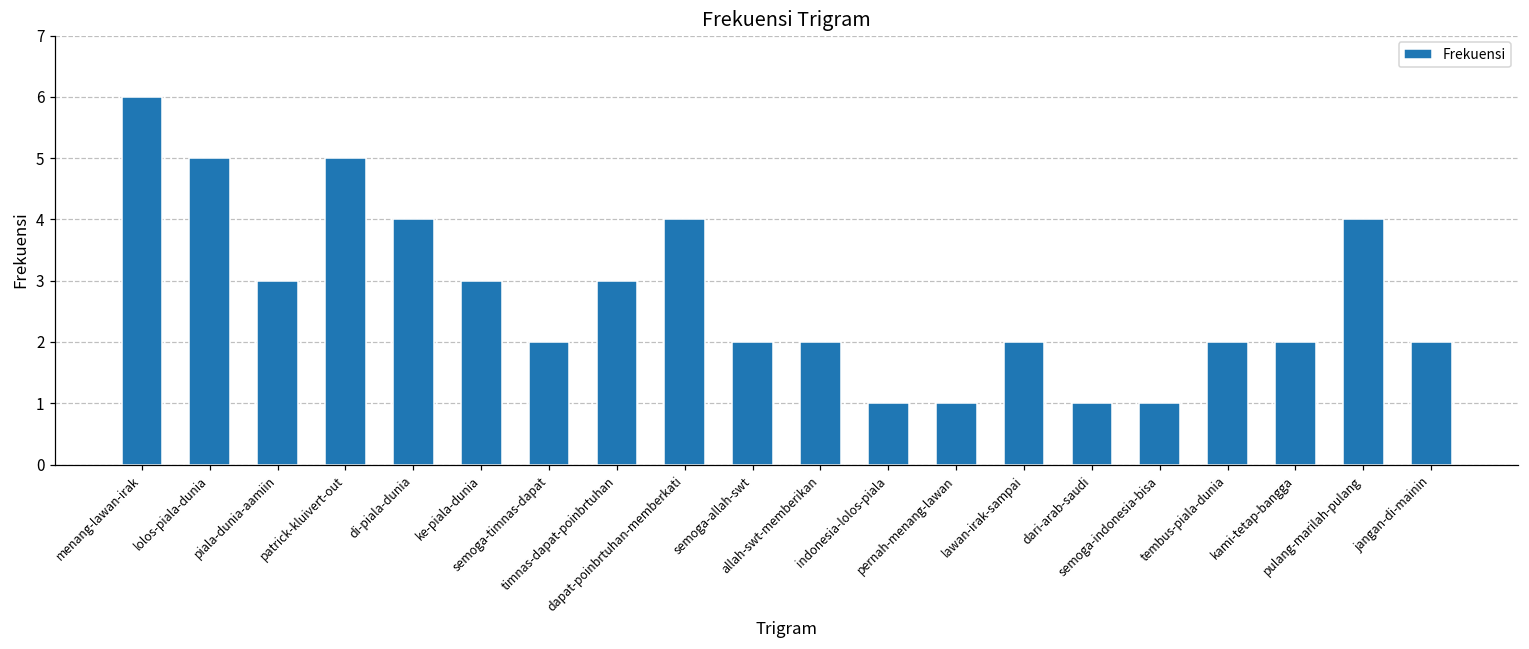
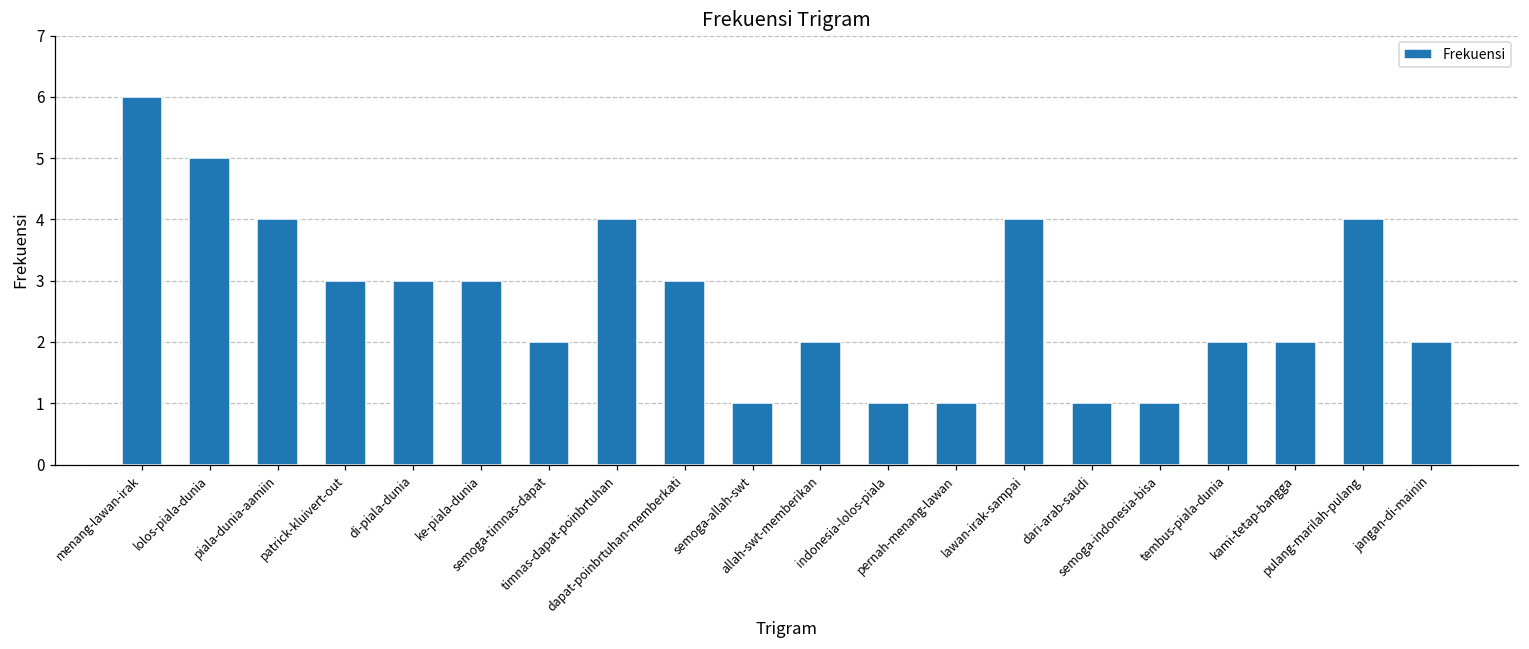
  {
    "menang-lawan-irak": 6,
    "lolos-piala-dunia": 5,
-   "piala-dunia-aamiin": 3,
-   "patrick-kluivert-out": 5,
-   "di-piala-dunia": 4,
+   "piala-dunia-aamiin": 4,
+   "patrick-kluivert-out": 3,
+   "di-piala-dunia": 3,
    "ke-piala-dunia": 3,
    "semoga-timnas-dapat": 2,
-   "timnas-dapat-poinbrtuhan": 3,
-   "dapat-poinbrtuhan-memberkati": 4,
-   "semoga-allah-swt": 2,
+   "timnas-dapat-poinbrtuhan": 4,
+   "dapat-poinbrtuhan-memberkati": 3,
+   "semoga-allah-swt": 1,
    "allah-swt-memberikan": 2,
    "indonesia-lolos-piala": 1,
    "pernah-menang-lawan": 1,
-   "lawan-irak-sampai": 2,
+   "lawan-irak-sampai": 4,
    "dari-arab-saudi": 1,
    "semoga-indonesia-bisa": 1,
    "tembus-piala-dunia": 2,
    "kami-tetap-bangga": 2,
    "pulang-marilah-pulang": 4,
    "jangan-di-mainin": 2
  }
